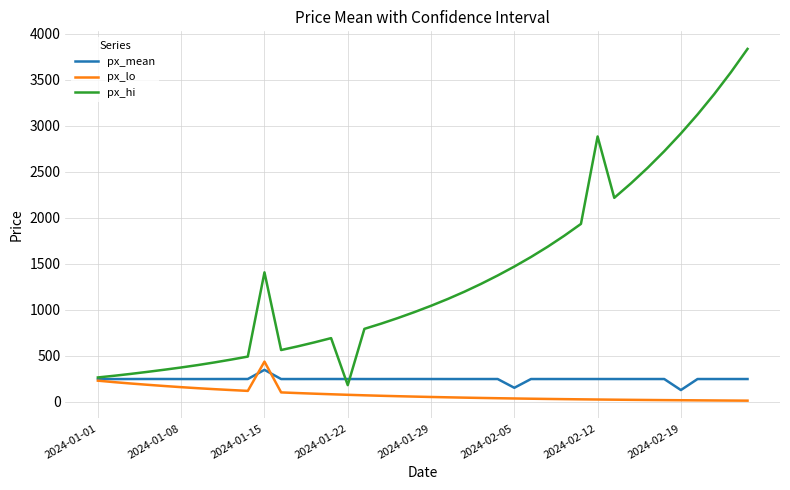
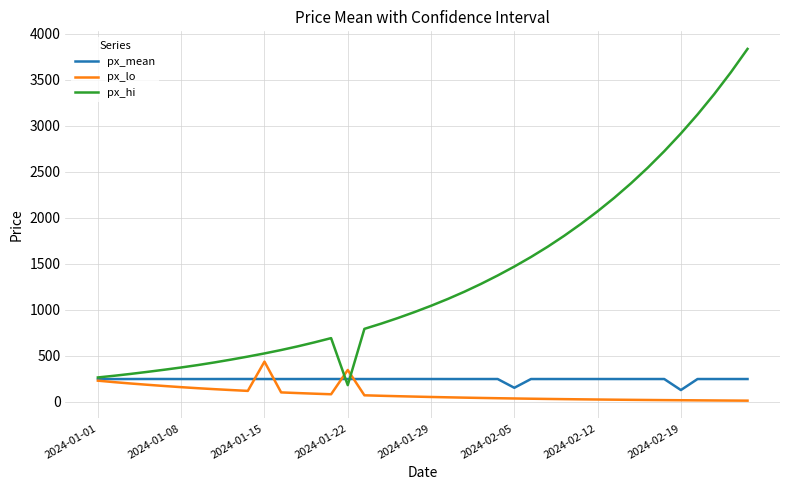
  {
    "px_mean": {
      "2024-01-08": 200,
-     "2024-01-15": 300,
+     "2024-01-15": 200,
      "2024-01-22": 200,
      "2024-01-29": 200,
      "2024-02-05": 200,
      "2024-02-12": 200,
      "2024-02-19": 100
    },
    "px_lo": {
      "2024-01-08": 200,
      "2024-01-15": 400,
-     "2024-01-22": 100,
+     "2024-01-22": 300,
      "2024-01-29": 100,
      "2024-02-05": 0,
      "2024-02-12": 0,
      "2024-02-19": 0
    },
    "px_hi": {
      "2024-01-08": 400,
-     "2024-01-15": 1400,
+     "2024-01-15": 500,
      "2024-01-22": 200,
      "2024-01-29": 1000,
      "2024-02-05": 1500,
-     "2024-02-12": 2900,
+     "2024-02-12": 2100,
      "2024-02-19": 2900
    }
  }
